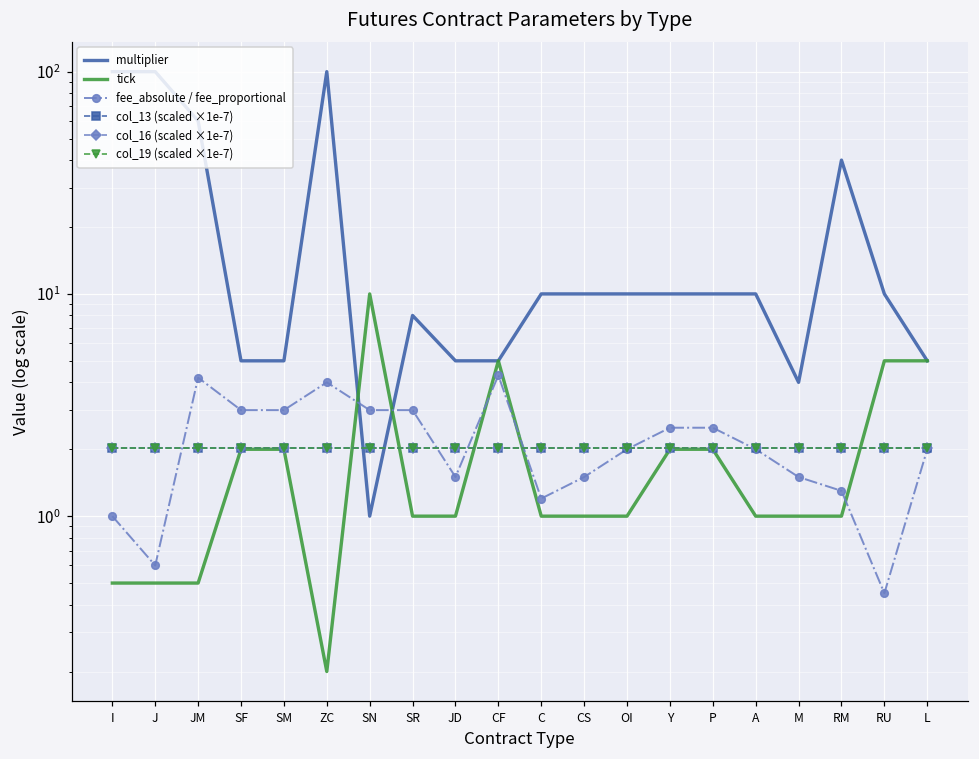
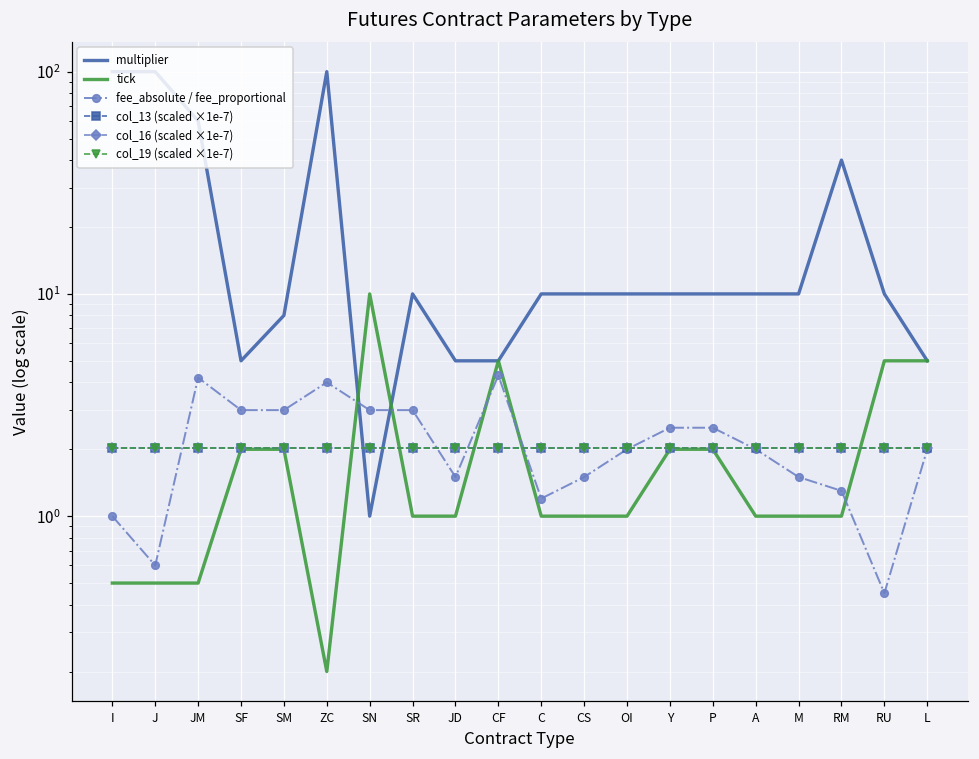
  {
    "multiplier": {
      "SF": 5,
-     "SM": 5,
+     "SM": 8,
      "ZC": 100,
      "SN": 1,
-     "SR": 8,
+     "SR": 10,
      "JD": 5,
      "C": 10,
      "CS": 10,
      "OI": 10,
      "Y": 10,
      "P": 10,
      "A": 10,
-     "M": 4,
+     "M": 10,
      "RM": 40,
      "RU": 10
    },
    "fee_absolute / fee_proportional": {
      "I": 1,
      "J": 0.60,
      "JM": 4.2,
      "SF": 3,
      "SM": 3,
      "ZC": 4,
      "SN": 3,
      "SR": 3,
      "JD": 1.5,
      "CF": 4.3,
      "C": 1.2,
      "CS": 1.5,
      "Y": 2.5,
      "P": 2.5,
      "M": 1.5,
      "RM": 1.3,
      "RU": 0.45
    }
  }
